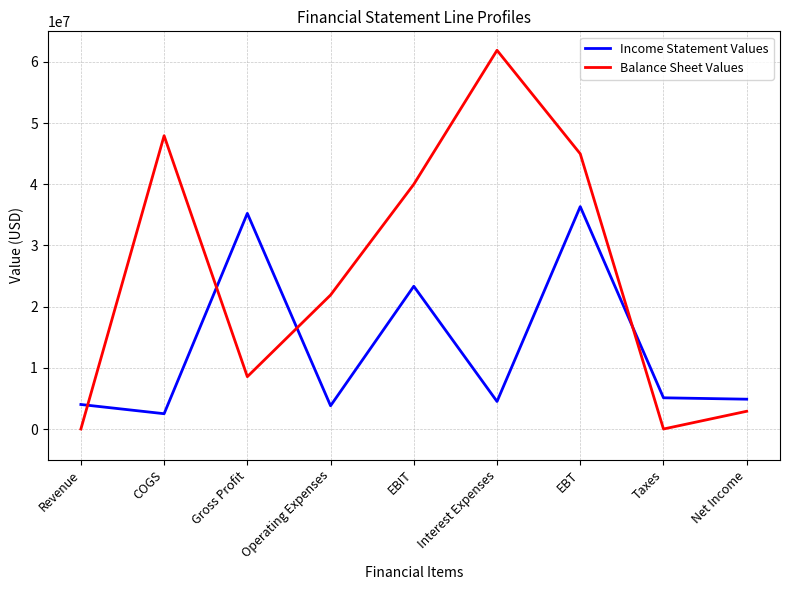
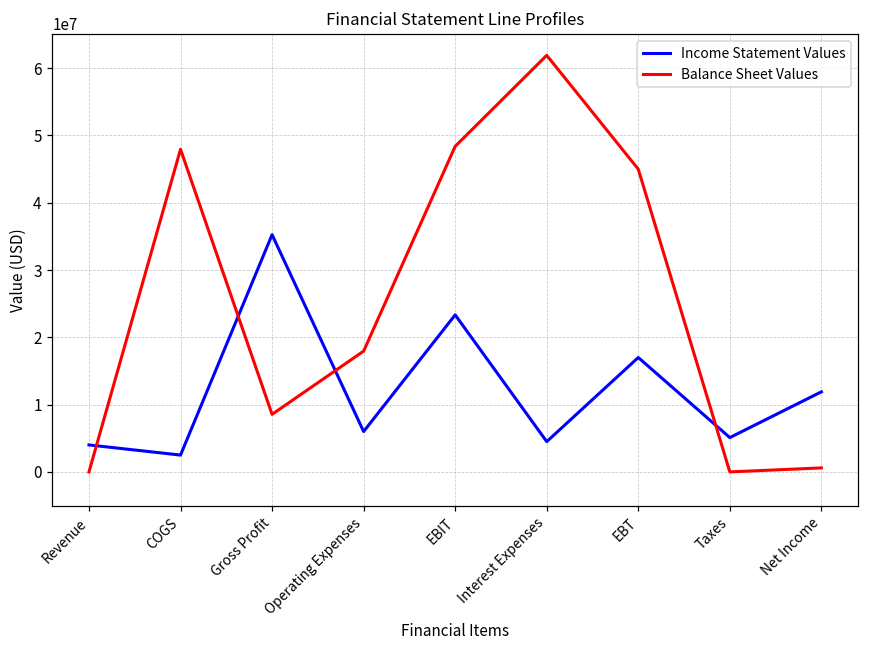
  {
    "Income Statement Values": {
      "Revenue": 4000000,
      "COGS": 3000000,
      "Gross Profit": 35000000,
-     "Operating Expenses": 4000000,
+     "Operating Expenses": 6000000,
      "EBIT": 23000000,
      "Interest Expenses": 5000000,
-     "EBT": 36000000,
+     "EBT": 17000000,
      "Taxes": 5000000,
-     "Net Income": 5000000
+     "Net Income": 12000000
    },
    "Balance Sheet Values": {
      "Revenue": 0,
      "COGS": 48000000,
      "Gross Profit": 9000000,
-     "Operating Expenses": 22000000,
-     "EBIT": 40000000,
+     "Operating Expenses": 18000000,
+     "EBIT": 48000000,
      "Interest Expenses": 62000000,
      "EBT": 45000000,
      "Taxes": 0,
-     "Net Income": 3000000
+     "Net Income": 1000000
    }
  }
